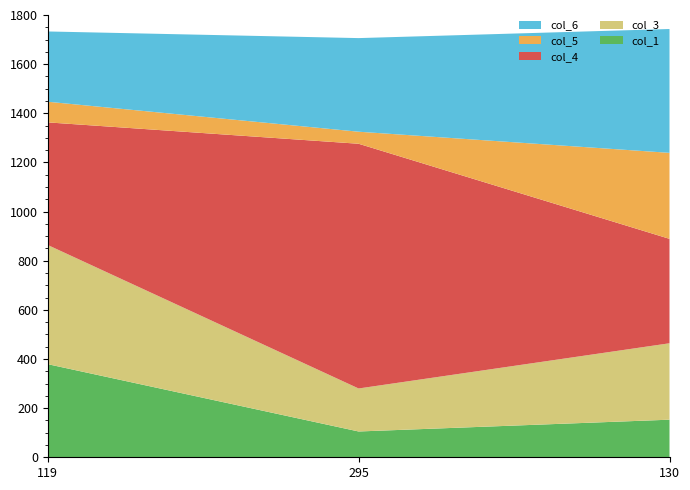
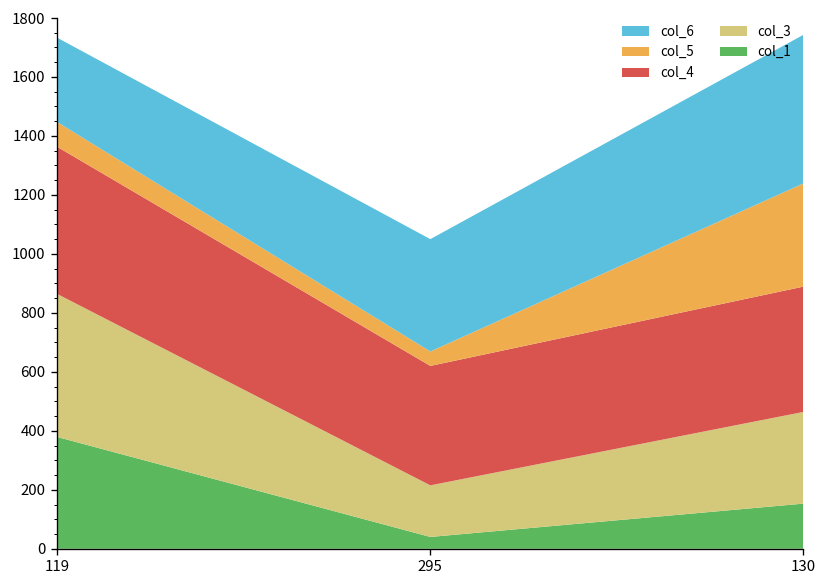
  {
    "col_1": {
-     "295": 110
+     "295": 40
    },
    "col_4": {
-     "295": 1000
+     "295": 410
    },
    "col_6": {
      "119": 290,
      "295": 380,
      "130": 500
    }
  }
